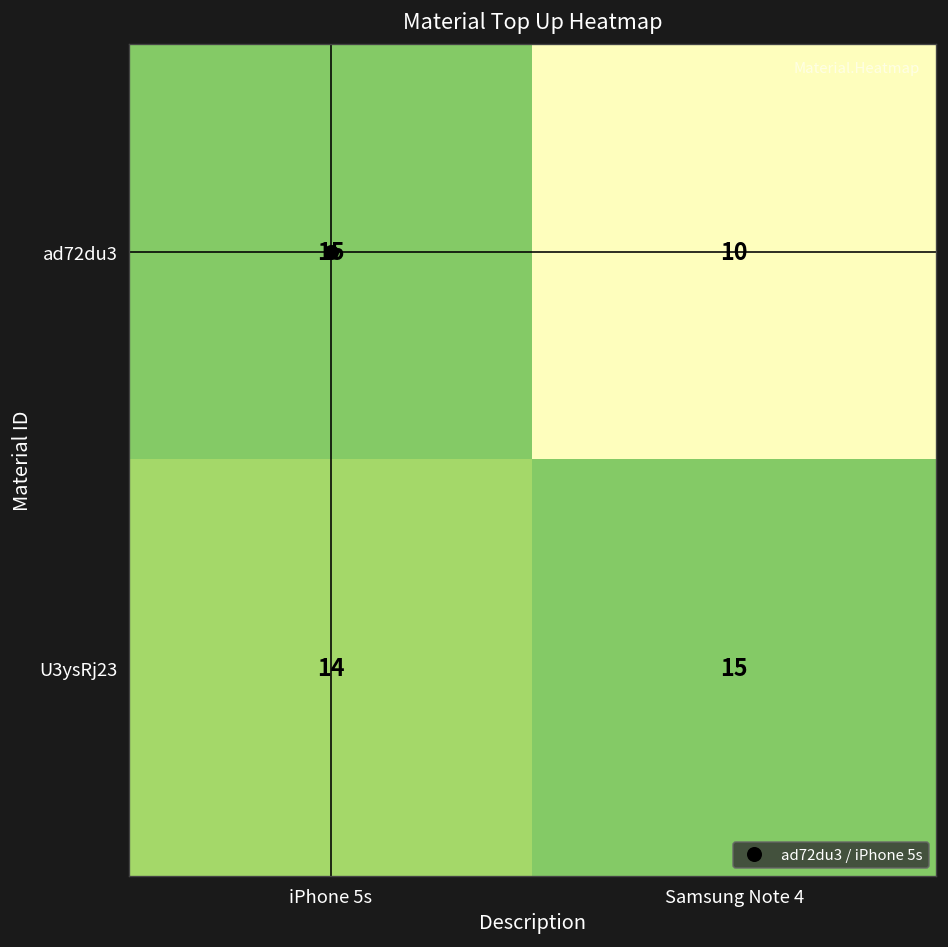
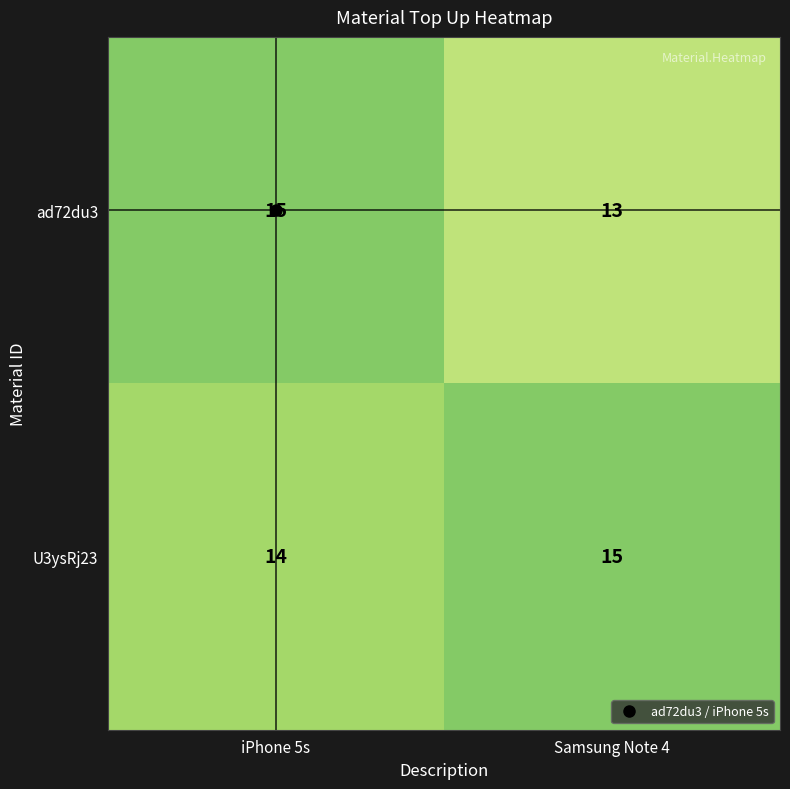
  {
    "ad72du3": {
-     "Samsung Note 4": 10
+     "Samsung Note 4": 13
    },
    "U3ysRj23": {
      "iPhone 5s": 14,
      "Samsung Note 4": 15
    }
  }
